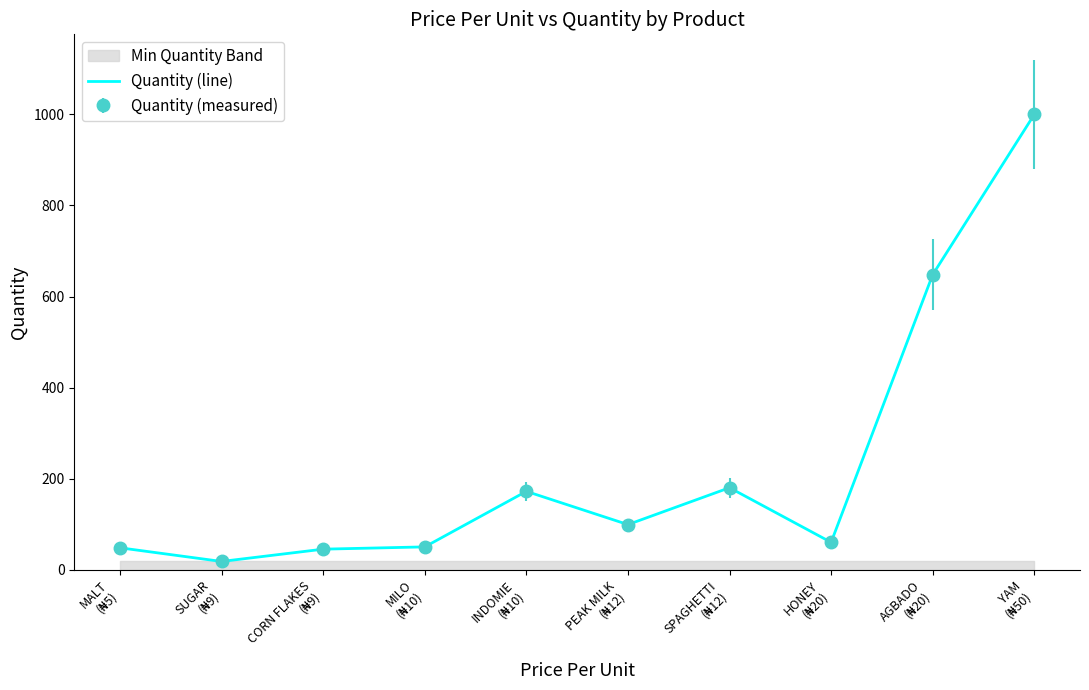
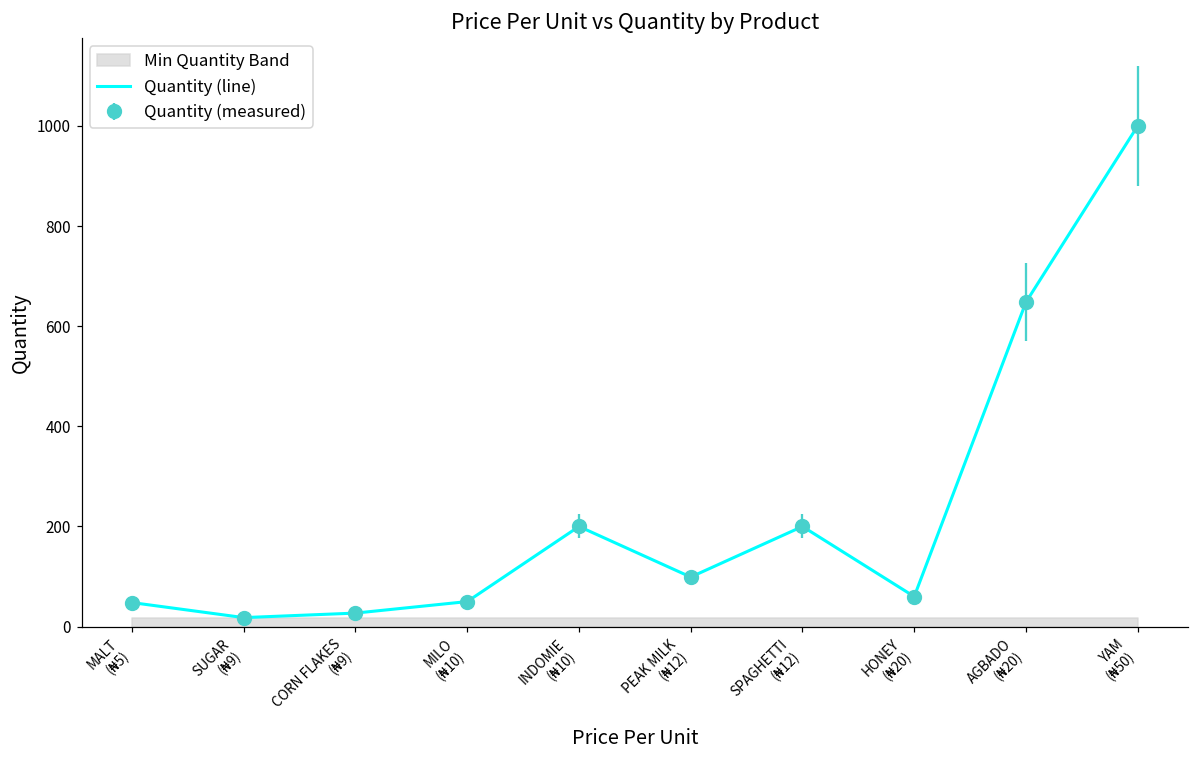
  {
    "Quantity (line)": {
      "MALT (₦5)": 50,
-     "CORN FLAKES (₦9)": 50,
+     "CORN FLAKES (₦9)": 30,
      "MILO (₦10)": 50,
-     "INDOMIE (₦10)": 170,
+     "INDOMIE (₦10)": 200,
      "PEAK MILK (₦12)": 100,
-     "SPAGHETTI (₦12)": 180,
+     "SPAGHETTI (₦12)": 200,
      "HONEY (₦20)": 60,
      "AGBADO (₦20)": 650,
      "YAM (₦50)": 1000
    },
    "Min Quantity Band": {
      "MALT (₦5)": 20,
      "CORN FLAKES (₦9)": 20,
      "MILO (₦10)": 20,
      "INDOMIE (₦10)": 20,
      "PEAK MILK (₦12)": 20,
      "SPAGHETTI (₦12)": 20,
      "HONEY (₦20)": 20,
      "AGBADO (₦20)": 20,
      "YAM (₦50)": 20
    }
  }
